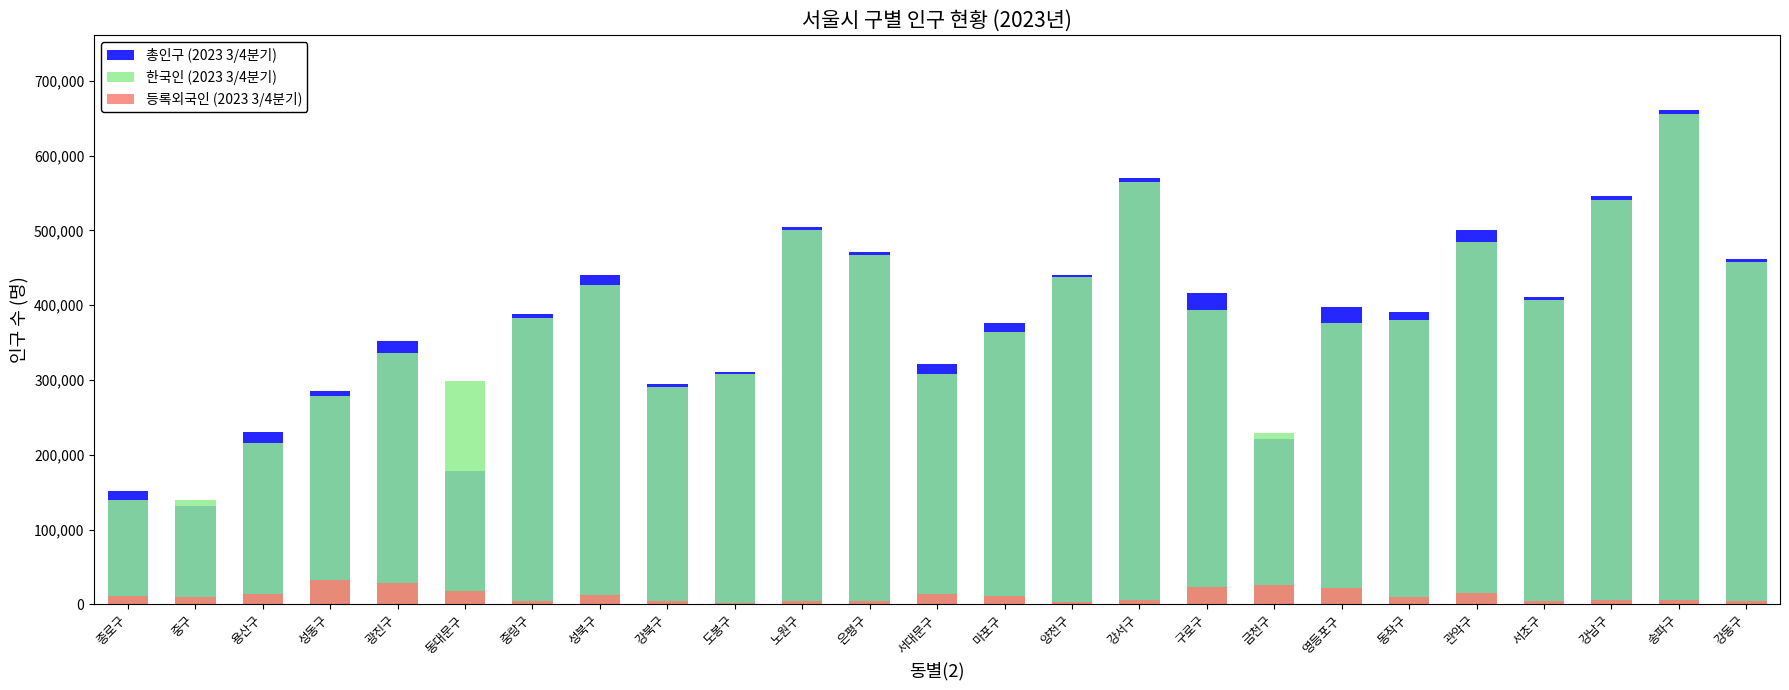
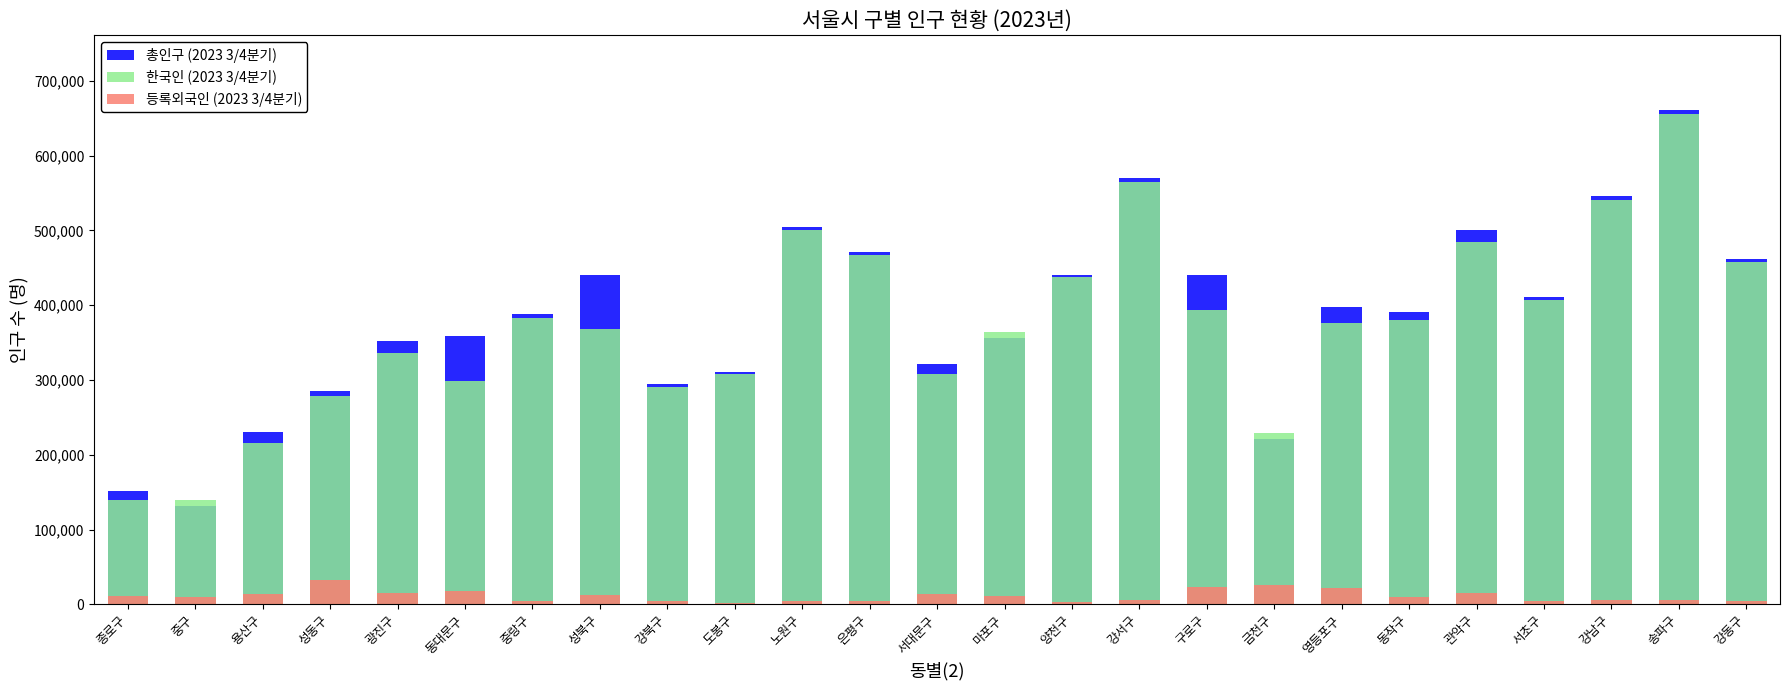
  {
    "총인구 (2023 3/4분기)": {
      "종로구": "150,000",
      "용산구": "230,000",
      "성동구": "290,000",
      "광진구": "350,000",
-     "동대문구": "180,000",
+     "동대문구": "360,000",
      "중랑구": "390,000",
      "성북구": "440,000",
      "강북구": "290,000",
      "도봉구": "310,000",
      "노원구": "500,000",
      "은평구": "470,000",
      "서대문구": "320,000",
-     "마포구": "380,000",
+     "마포구": "360,000",
      "양천구": "440,000",
      "강서구": "570,000",
-     "구로구": "420,000",
+     "구로구": "440,000",
      "영등포구": "400,000",
      "동작구": "390,000",
      "관악구": "500,000",
      "서초구": "410,000",
      "강남구": "550,000",
      "송파구": "660,000",
      "강동구": "460,000"
    },
    "한국인 (2023 3/4분기)": {
      "중구": "140,000",
-     "성북구": "430,000",
+     "성북구": "370,000",
      "도봉구": "310,000",
      "금천구": "230,000"
    },
    "등록외국인 (2023 3/4분기)": {
-     "광진구": "30,000"
+     "광진구": "20,000"
    }
  }
